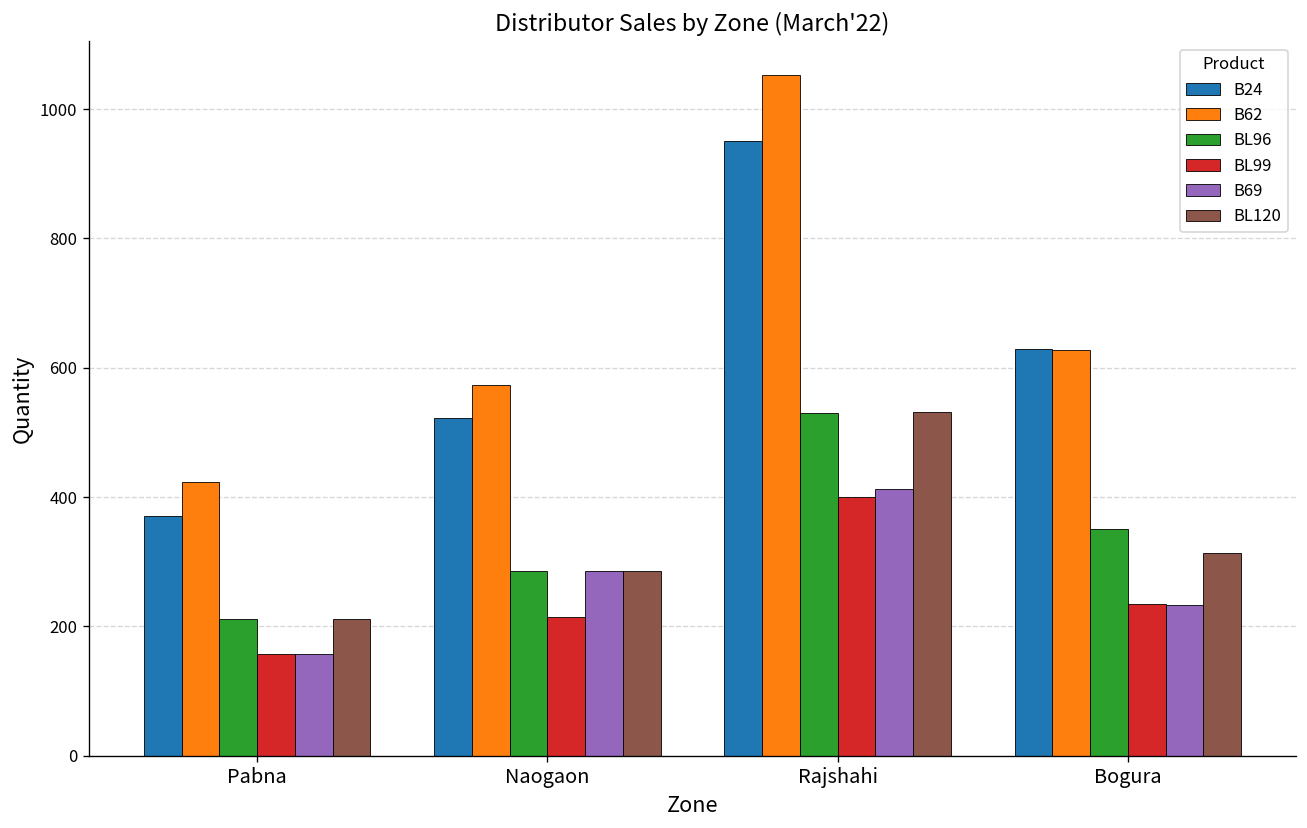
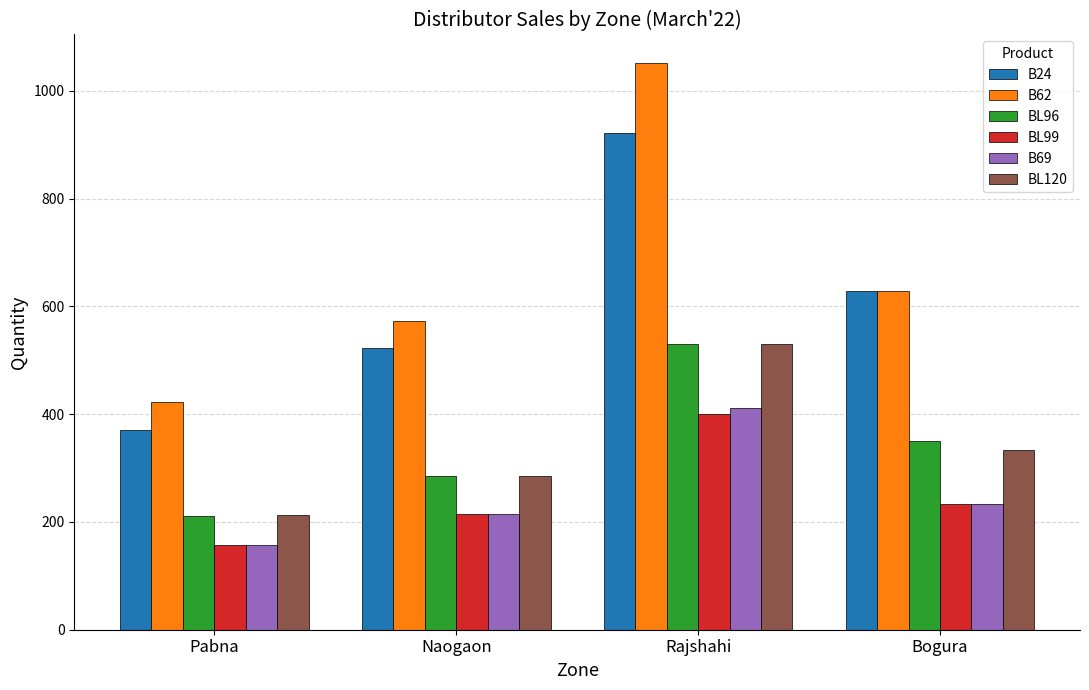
  {
    "B24": {
      "Pabna": 370,
      "Naogaon": 520,
-     "Rajshahi": 950,
+     "Rajshahi": 920,
      "Bogura": 630
    },
    "B62": {
      "Pabna": 420,
      "Naogaon": 570,
      "Rajshahi": 1050,
      "Bogura": 630
    },
    "BL96": {
      "Pabna": 210,
      "Naogaon": 290,
      "Rajshahi": 530,
      "Bogura": 350
    },
    "BL99": {
      "Pabna": 160,
      "Naogaon": 210,
      "Rajshahi": 400,
      "Bogura": 230
    },
    "B69": {
      "Pabna": 160,
-     "Naogaon": 290,
+     "Naogaon": 210,
      "Rajshahi": 410,
      "Bogura": 230
    },
    "BL120": {
      "Pabna": 210,
      "Naogaon": 290,
      "Rajshahi": 530,
-     "Bogura": 310
+     "Bogura": 330
    }
  }
